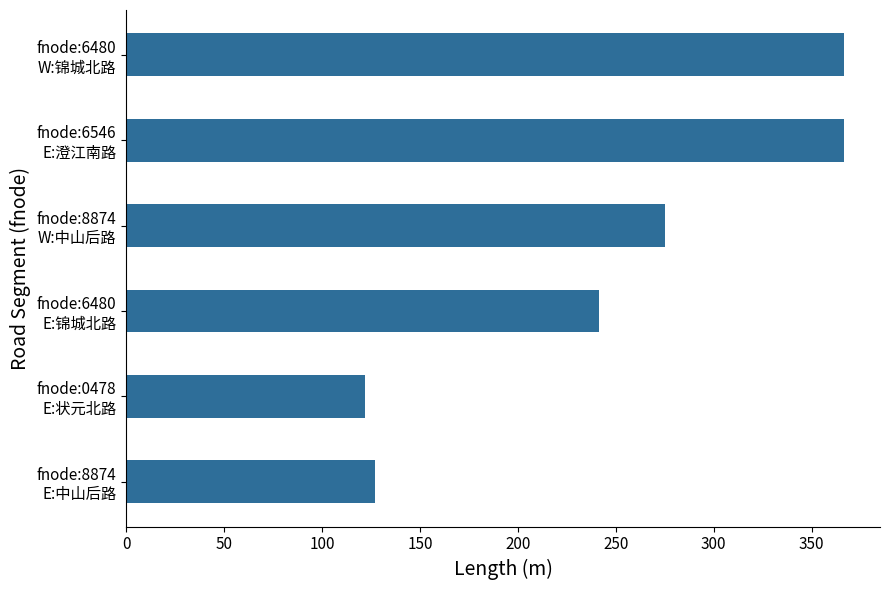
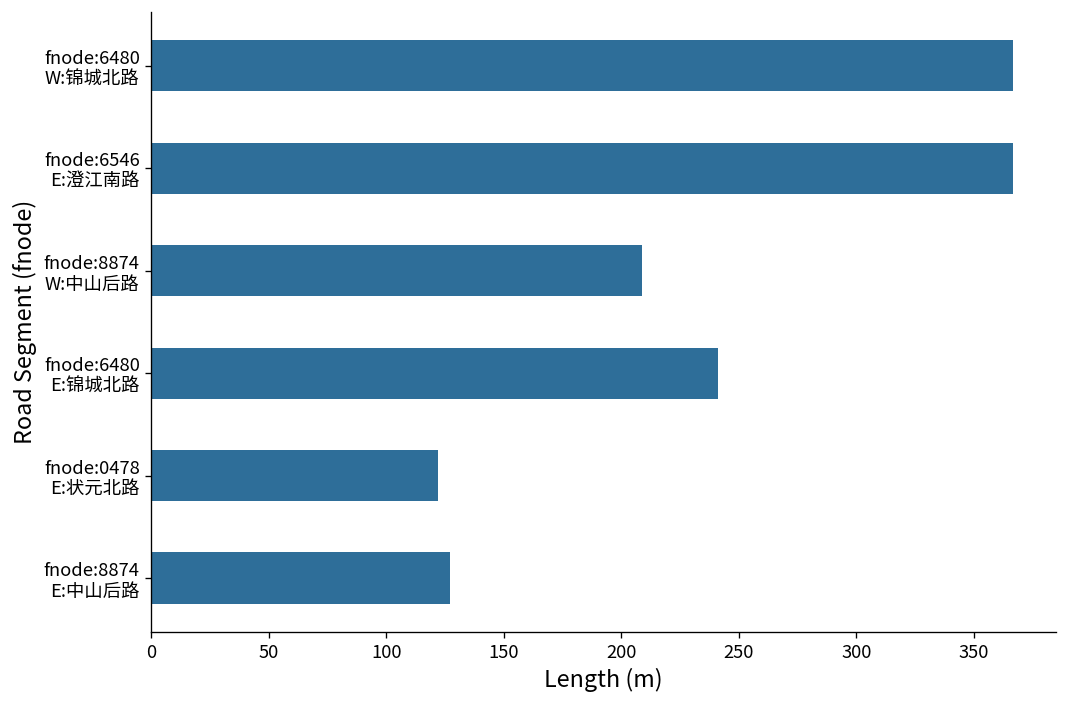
  {
    "fnode:6480 W:锦城北路": 367,
    "fnode:6546 E:澄江南路": 367,
-   "fnode:8874 W:中山后路": 275,
+   "fnode:8874 W:中山后路": 209,
    "fnode:6480 E:锦城北路": 241,
    "fnode:0478 E:状元北路": 122,
    "fnode:8874 E:中山后路": 127
  }
